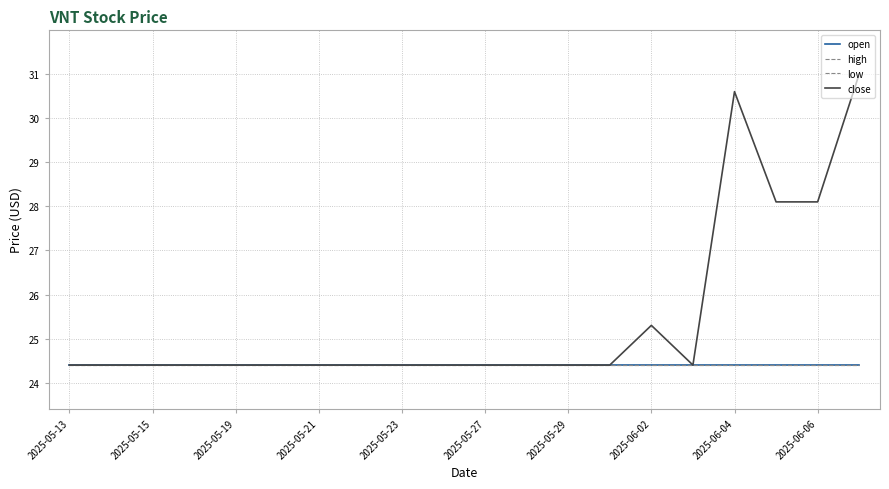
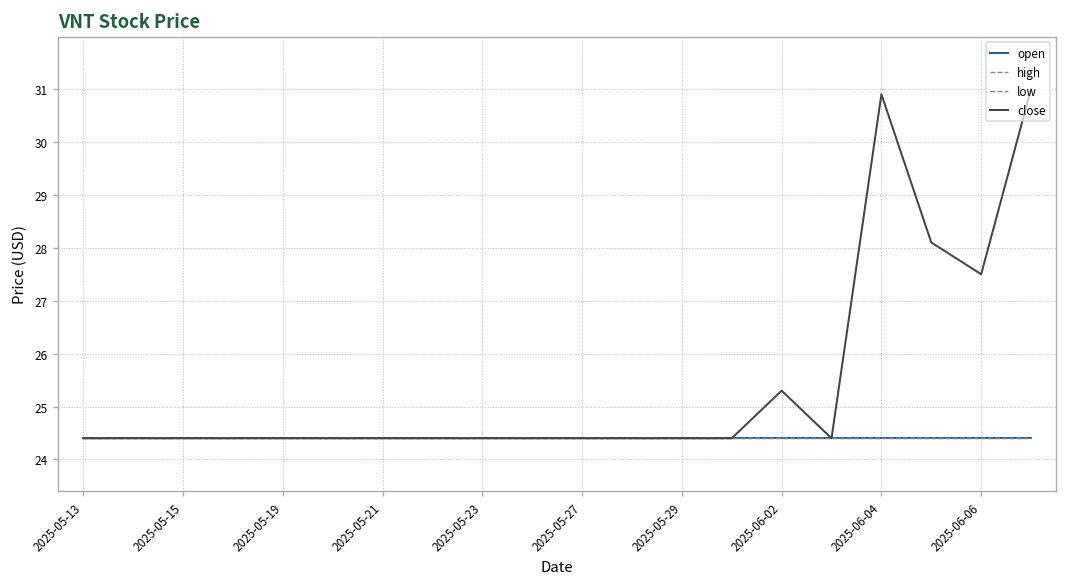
  {
    "low": {
      "2025-06-02": 24.4,
      "2025-06-04": 24.4,
      "2025-06-06": 24.4
    },
    "close": {
      "2025-06-02": 25.3,
-     "2025-06-04": 30.6,
-     "2025-06-06": 28.1
+     "2025-06-04": 30.9,
+     "2025-06-06": 27.5
    }
  }
